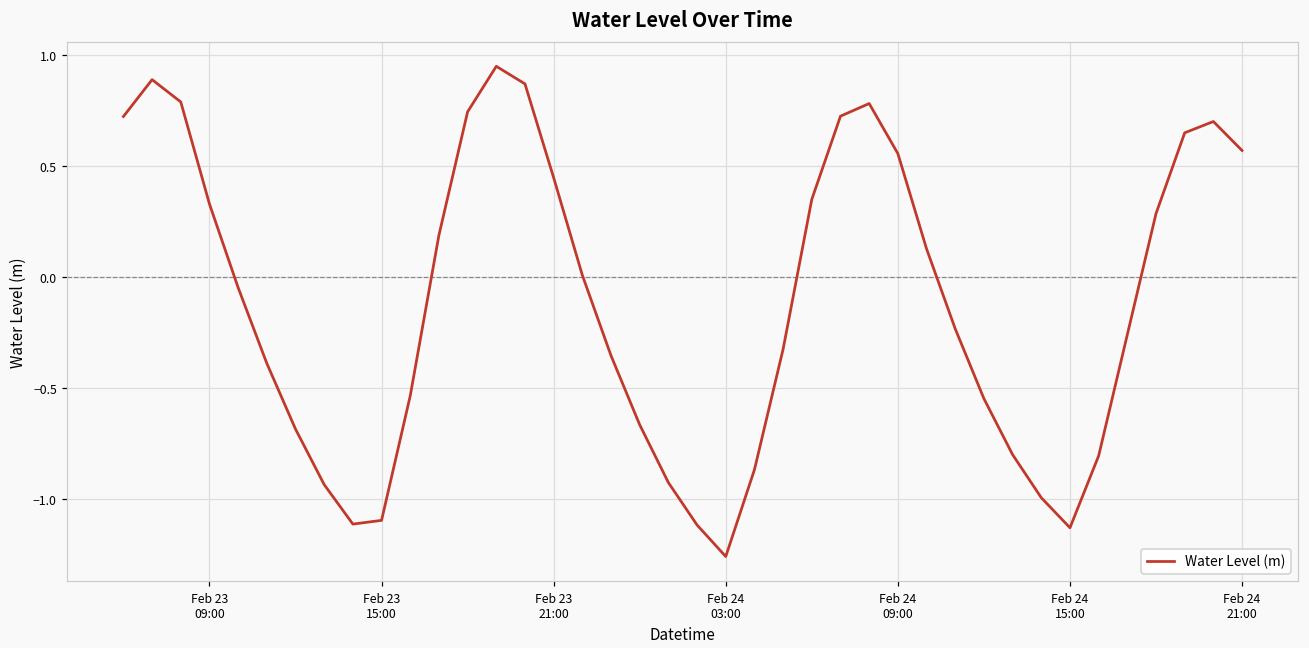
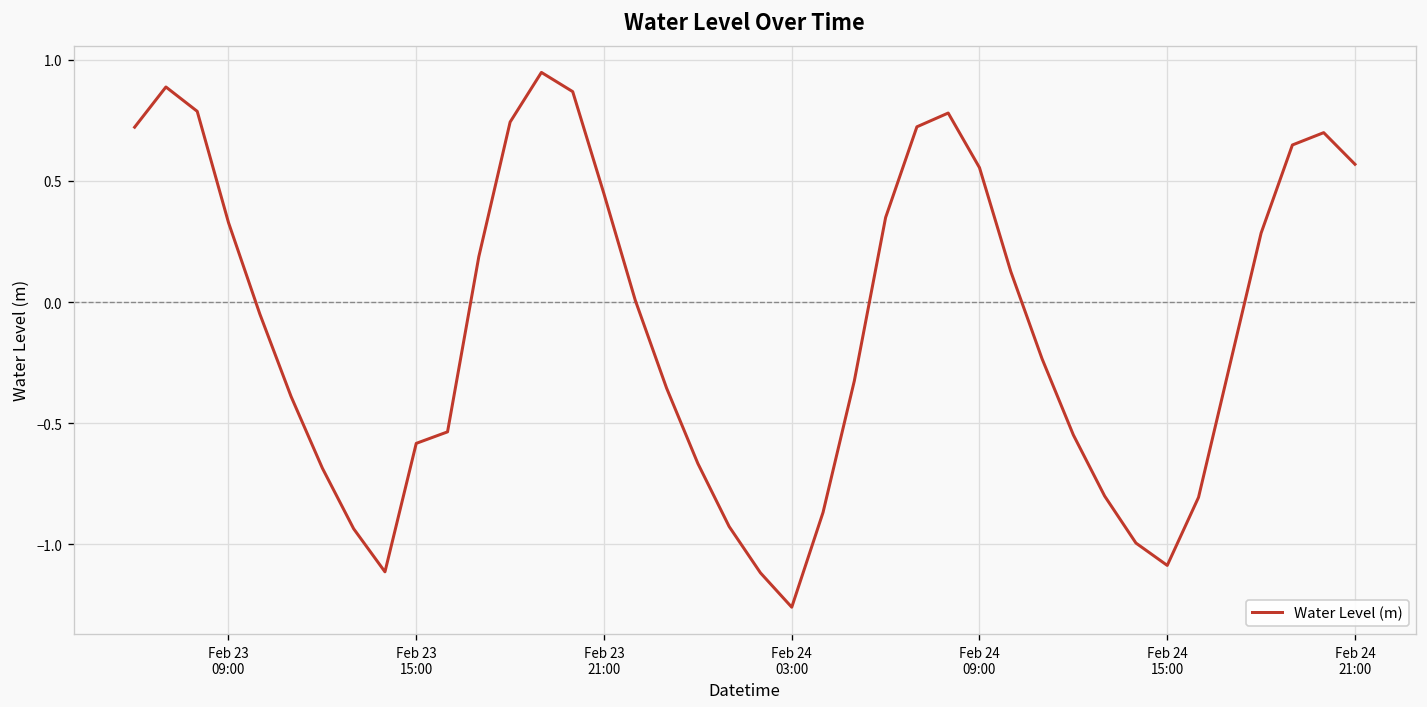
  {
    "Feb 23 09:00": 0.33,
-   "Feb 23 15:00": -1.10,
+   "Feb 23 15:00": -0.58,
    "Feb 23 21:00": 0.45,
    "Feb 24 03:00": -1.26,
    "Feb 24 09:00": 0.55,
-   "Feb 24 15:00": -1.13,
+   "Feb 24 15:00": -1.09,
    "Feb 24 21:00": 0.57
  }
